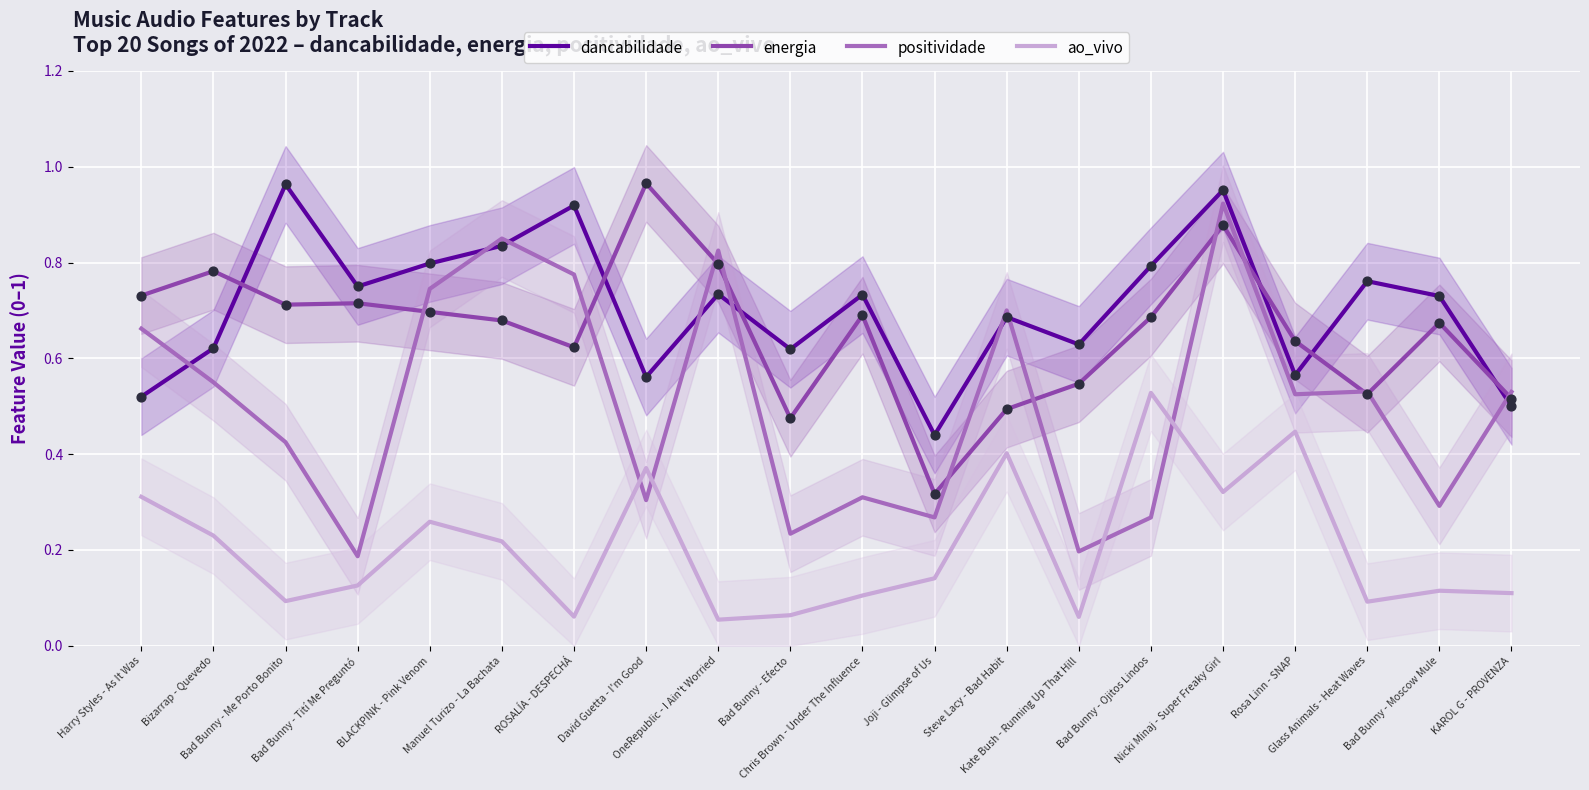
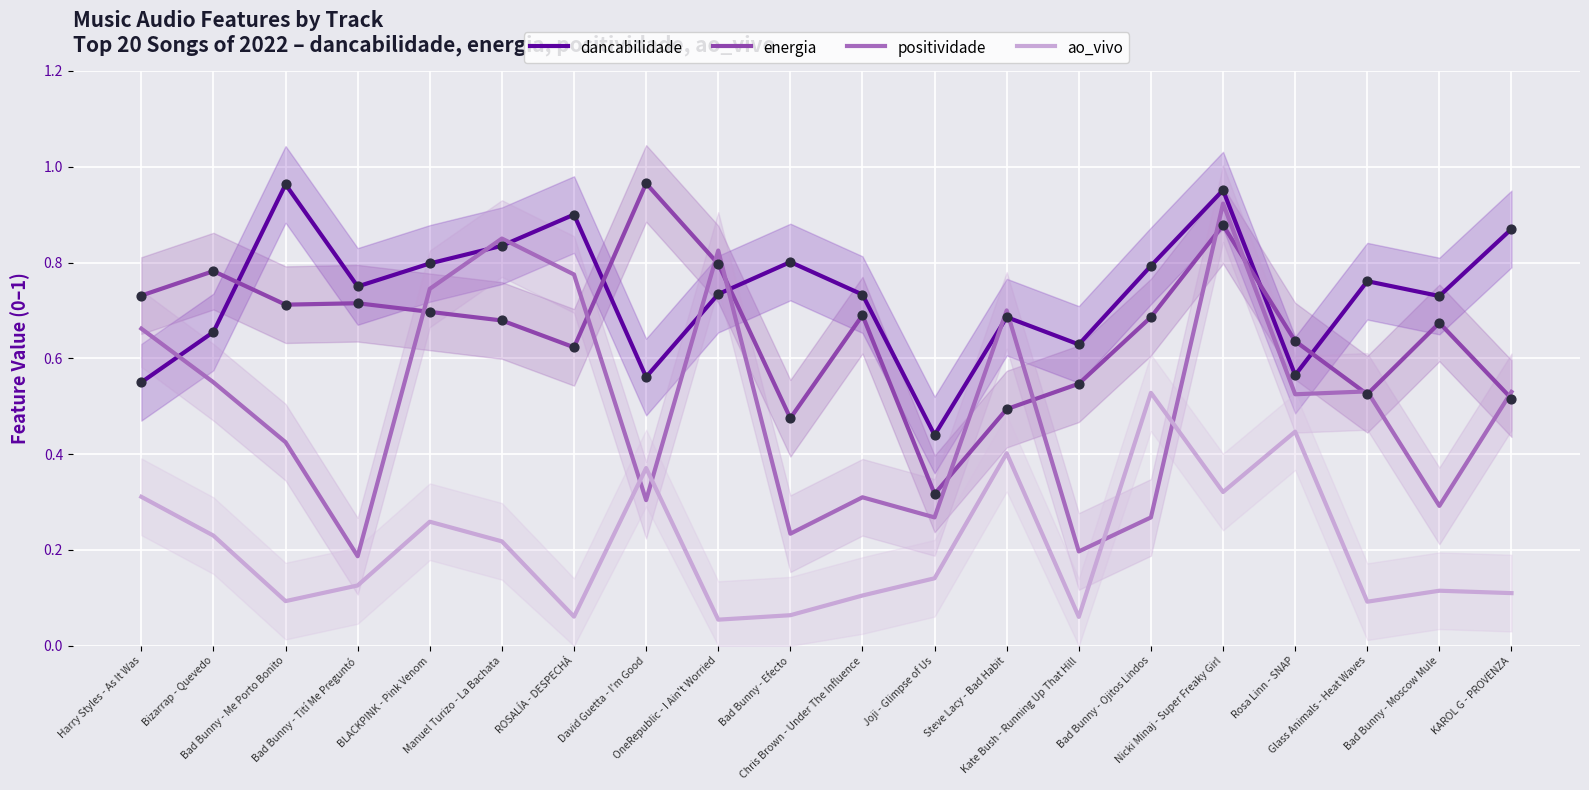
  {
    "dancabilidade": {
-     "Harry Styles - As It Was": 0.52,
-     "Bizarrap - Quevedo": 0.62,
+     "Harry Styles - As It Was": 0.55,
+     "Bizarrap - Quevedo": 0.66,
      "Bad Bunny - Me Porto Bonito": 0.96,
      "Bad Bunny - Tití Me Preguntó": 0.75,
      "BLACKPINK - Pink Venom": 0.80,
      "Manuel Turizo - La Bachata": 0.84,
-     "ROSALÍA - DESPECHÁ": 0.92,
+     "ROSALÍA - DESPECHÁ": 0.90,
      "David Guetta - I'm Good": 0.56,
      "OneRepublic - I Ain't Worried": 0.73,
-     "Bad Bunny - Efecto": 0.62,
+     "Bad Bunny - Efecto": 0.80,
      "Chris Brown - Under The Influence": 0.73,
      "Joji - Glimpse of Us": 0.44,
      "Steve Lacy - Bad Habit": 0.69,
      "Bad Bunny - Ojitos Lindos": 0.79,
      "Nicki Minaj - Super Freaky Girl": 0.95,
      "Rosa Linn - SNAP": 0.57,
      "Glass Animals - Heat Waves": 0.76,
      "Bad Bunny - Moscow Mule": 0.73,
-     "KAROL G - PROVENZA": 0.50
+     "KAROL G - PROVENZA": 0.87
    }
  }
